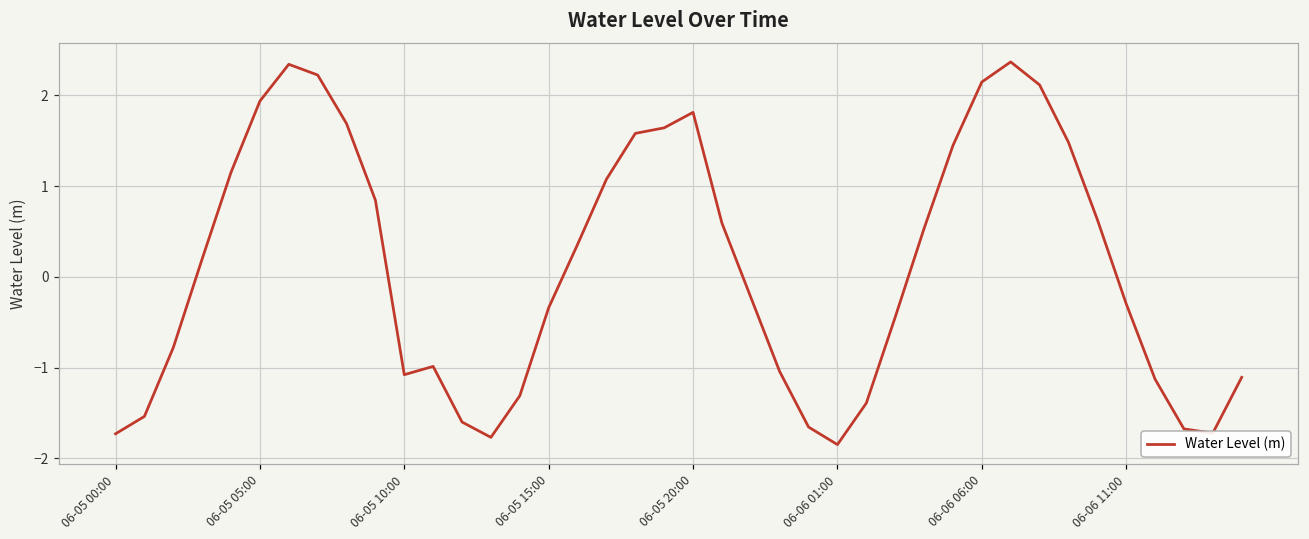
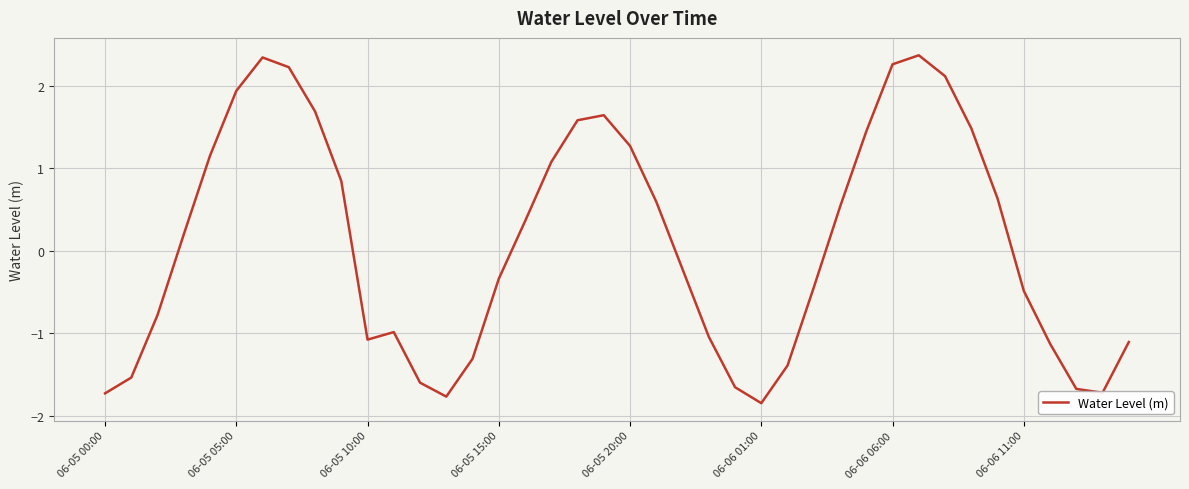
  {
    "06-05 00:00": -1.7,
    "06-05 05:00": 1.9,
    "06-05 10:00": -1.1,
    "06-05 15:00": -0.3,
-   "06-05 20:00": 1.8,
+   "06-05 20:00": 1.3,
    "06-06 01:00": -1.8,
-   "06-06 06:00": 2.1,
-   "06-06 11:00": -0.3
+   "06-06 06:00": 2.3,
+   "06-06 11:00": -0.5
  }
